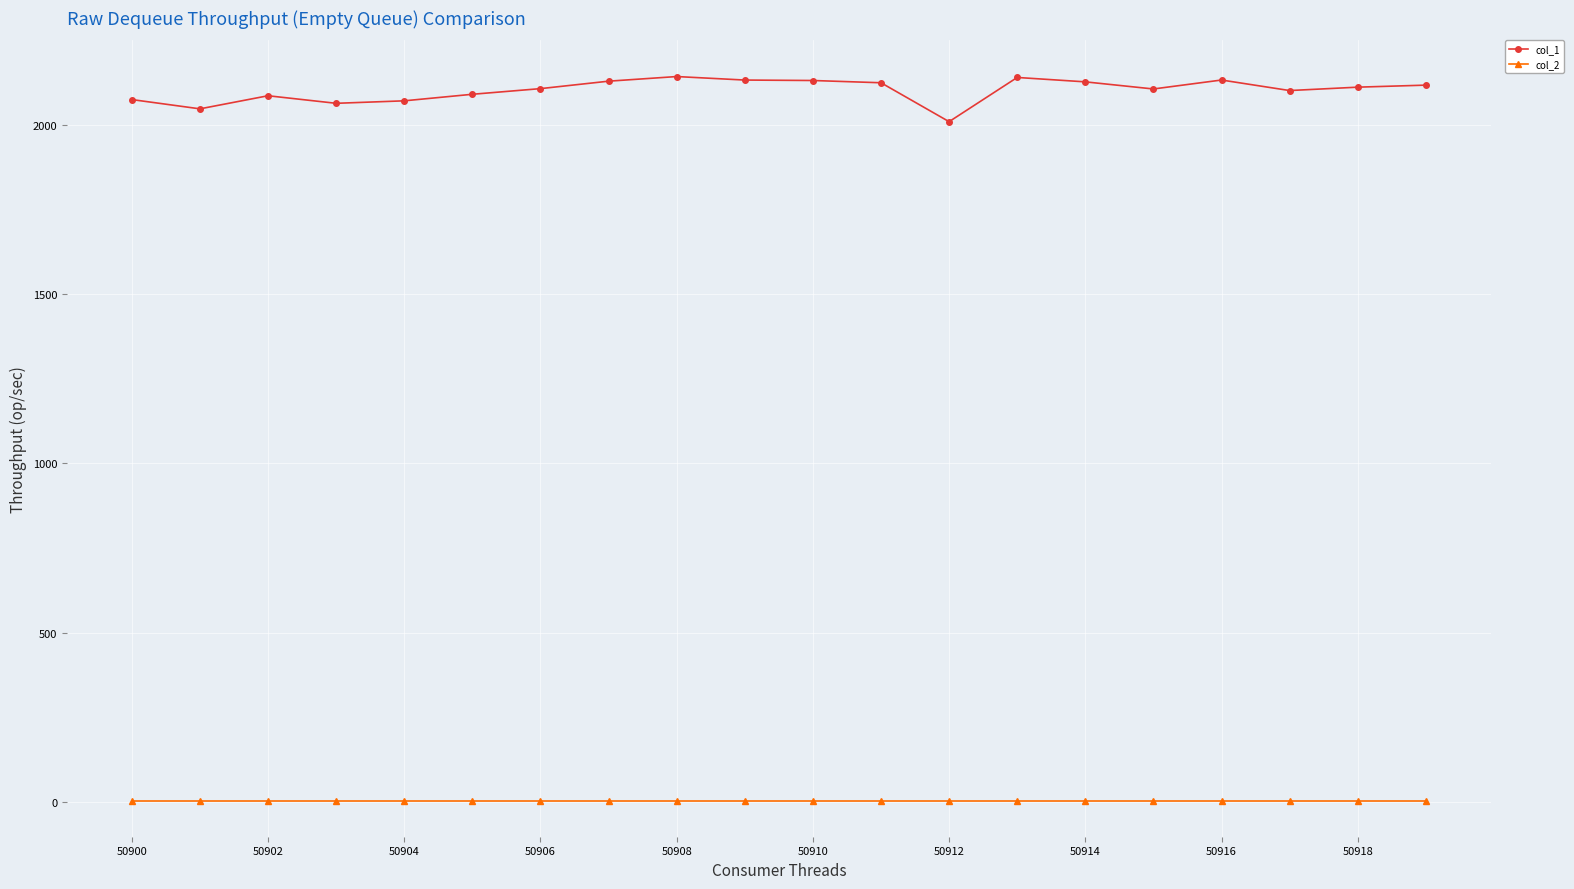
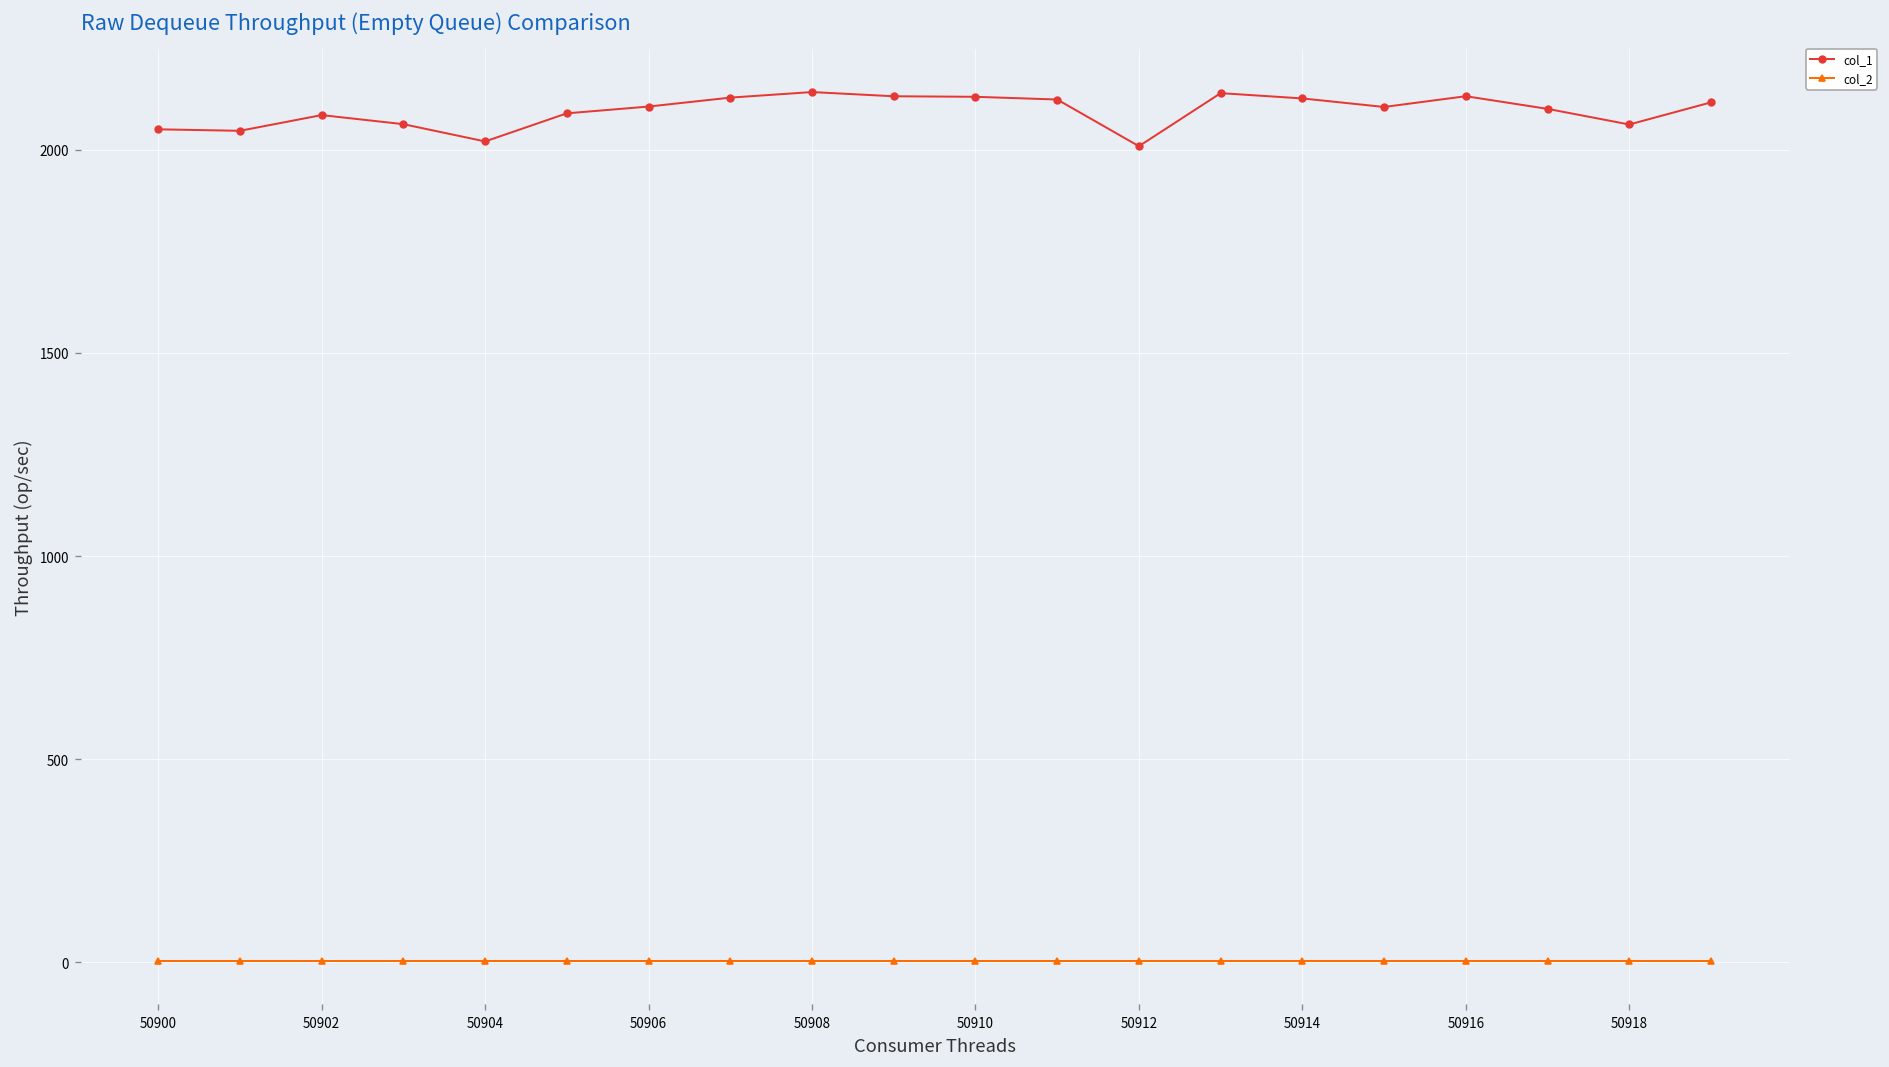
  {
    "col_1": {
-     "50900": 2070,
+     "50900": 2050,
      "50902": 2080,
-     "50904": 2070,
+     "50904": 2020,
      "50906": 2110,
      "50908": 2140,
      "50910": 2130,
      "50912": 2010,
      "50914": 2130,
      "50916": 2130,
-     "50918": 2110
+     "50918": 2060
    },
    "col_2": {
      "50900": 0,
      "50902": 0,
      "50904": 0,
      "50906": 0,
      "50908": 0,
      "50910": 0,
      "50912": 0,
      "50914": 0,
      "50916": 0,
      "50918": 0
    }
  }
